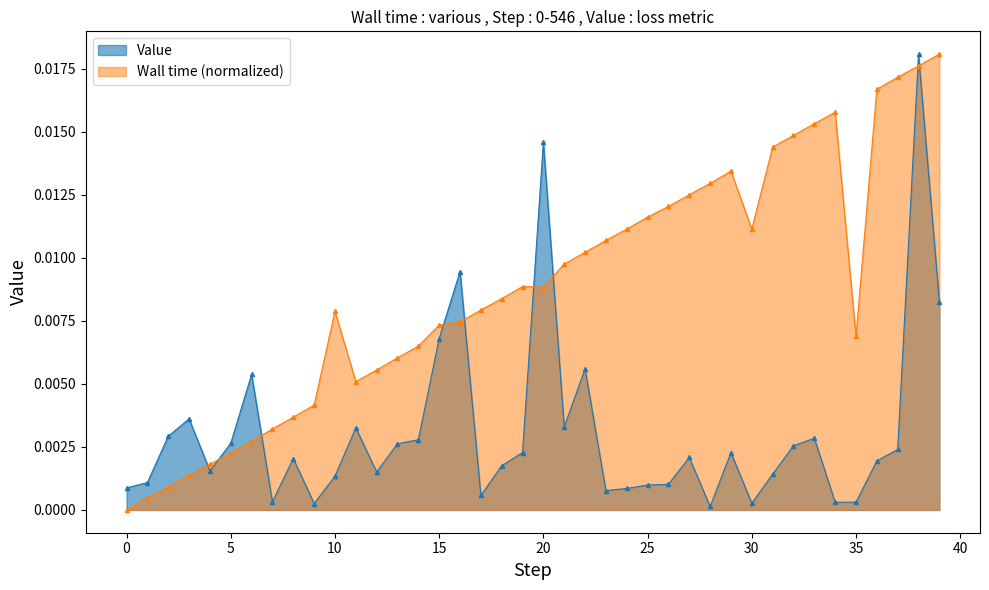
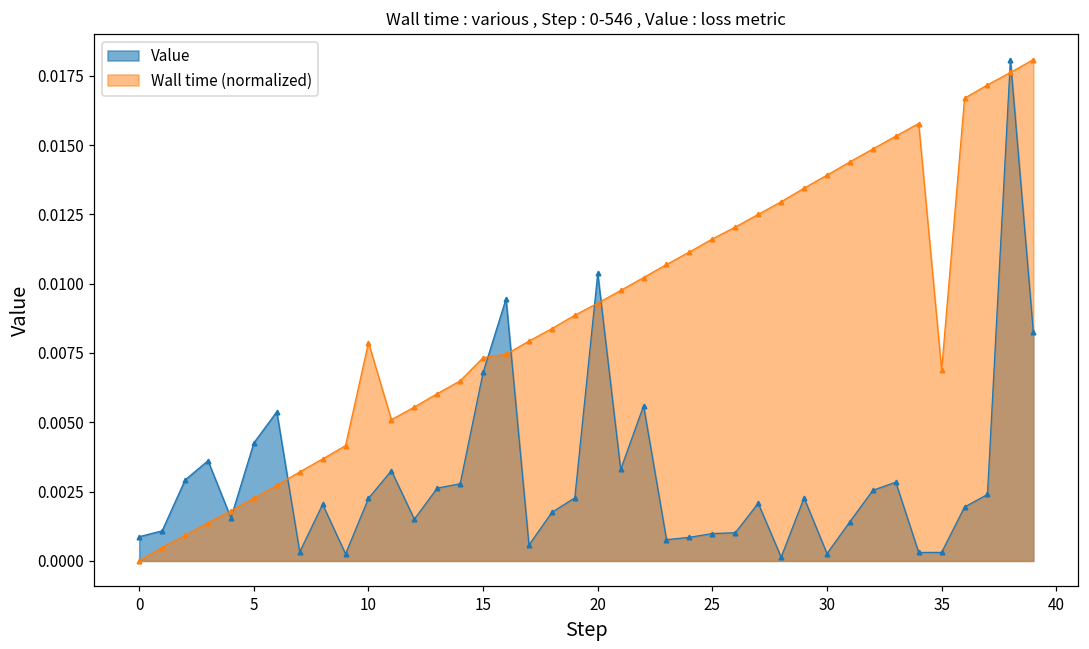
  {
    "Value": {
      "0": 0.0009,
-     "5": 0.0026,
-     "10": 0.0013,
+     "5": 0.0043,
+     "10": 0.0023,
      "15": 0.0068,
-     "20": 0.0146,
+     "20": 0.0104,
      "25": 0.0010,
      "30": 0.0003,
      "35": 0.0003
    },
    "Wall time (normalized)": {
      "0": 0.0000,
      "5": 0.0023,
      "10": 0.0079,
      "15": 0.0073,
-     "20": 0.0088,
+     "20": 0.0093,
      "25": 0.0116,
-     "30": 0.0111,
+     "30": 0.0139,
      "35": 0.0069
    }
  }
